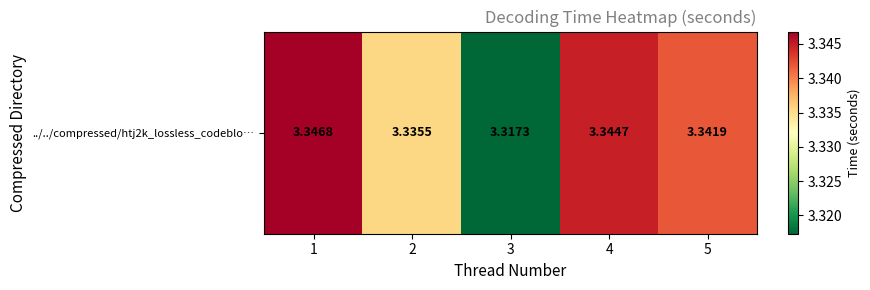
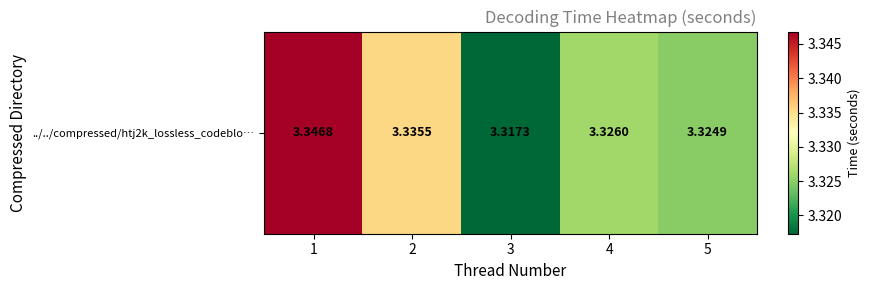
  {
    "../../compressed/htj2k_lossless_codeblo…": {
      "1": 3.3468,
      "2": 3.3355,
      "3": 3.3173,
-     "4": 3.3447,
-     "5": 3.3419
+     "4": 3.3260,
+     "5": 3.3249
    }
  }
